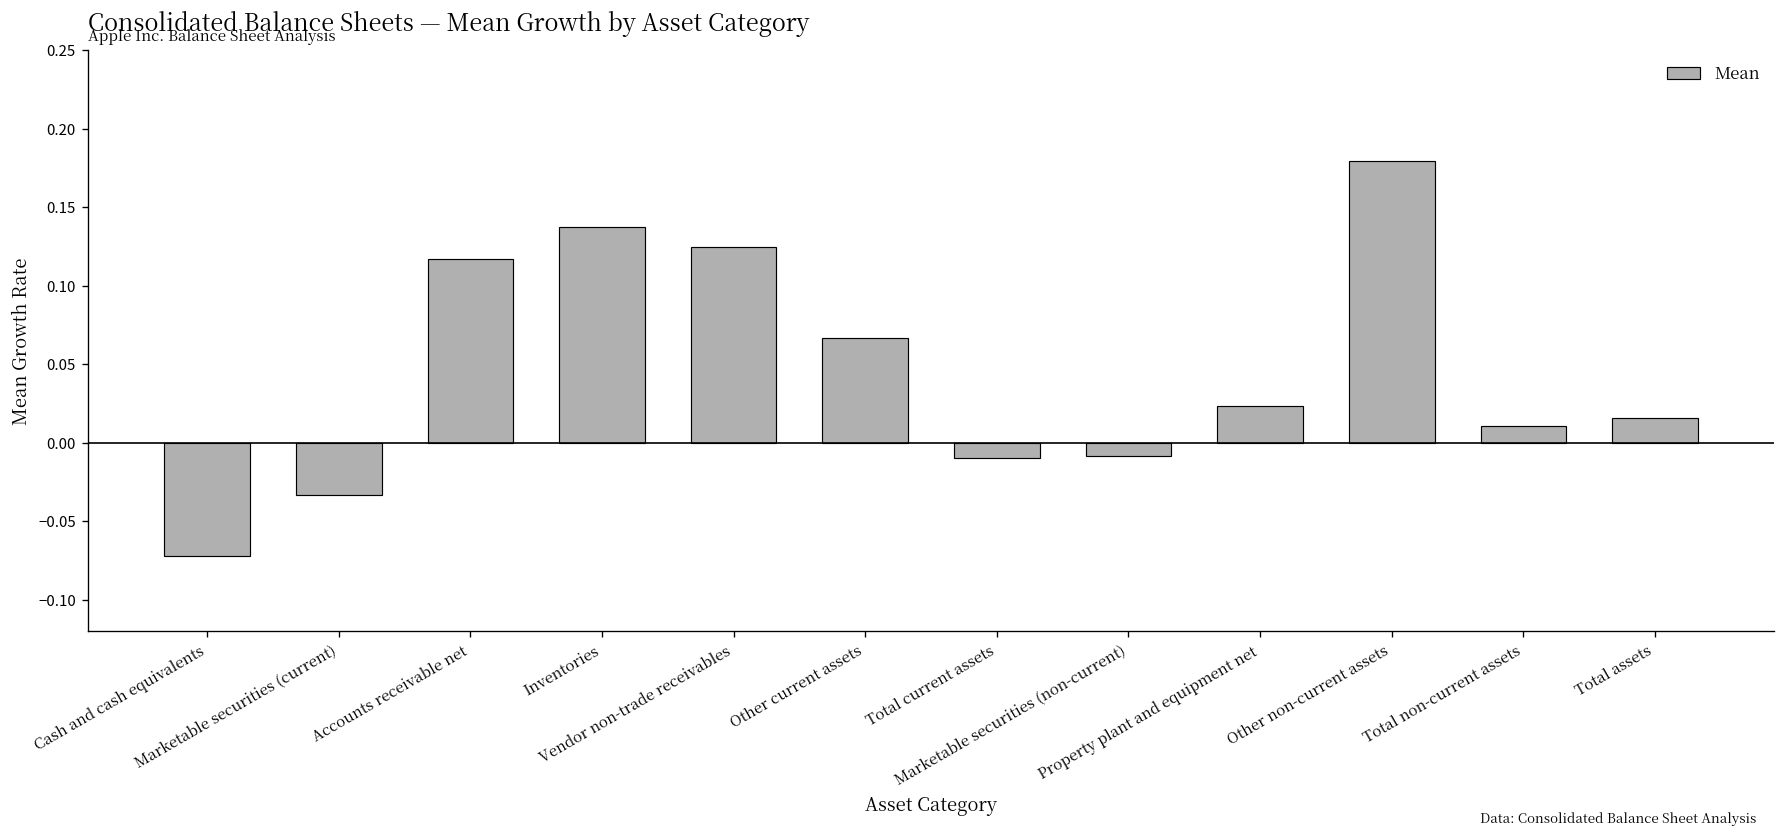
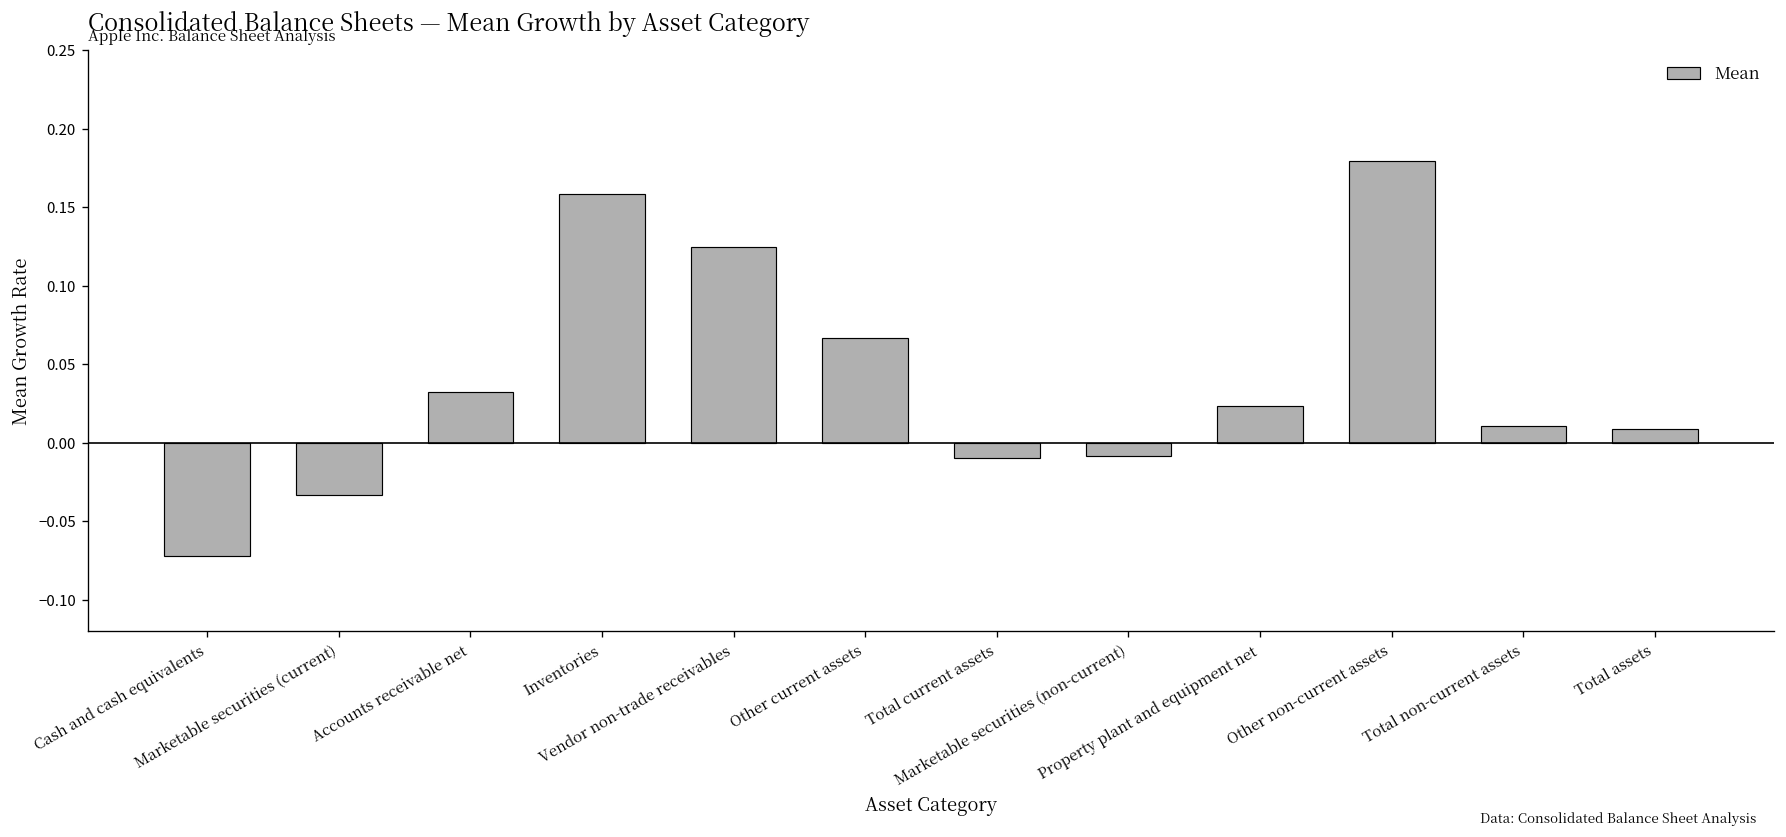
  {
    "Cash and cash equivalents": -0.072,
    "Marketable securities (current)": -0.033,
-   "Accounts receivable net": 0.117,
-   "Inventories": 0.137,
+   "Accounts receivable net": 0.032,
+   "Inventories": 0.158,
    "Vendor non-trade receivables": 0.124,
    "Other current assets": 0.067,
    "Total current assets": -0.010,
    "Marketable securities (non-current)": -0.008,
    "Property plant and equipment net": 0.023,
    "Other non-current assets": 0.180,
    "Total non-current assets": 0.011,
-   "Total assets": 0.016
+   "Total assets": 0.009
  }
